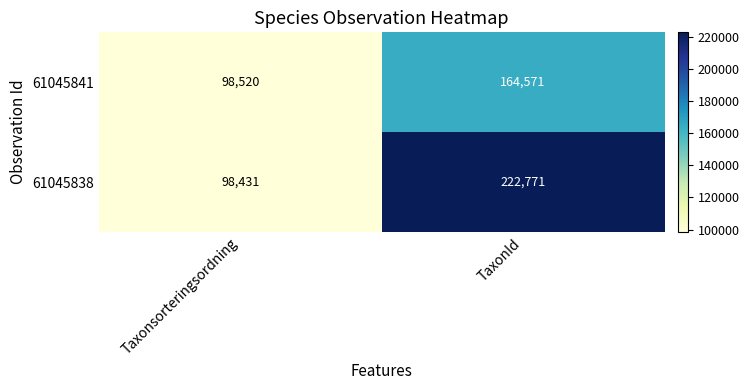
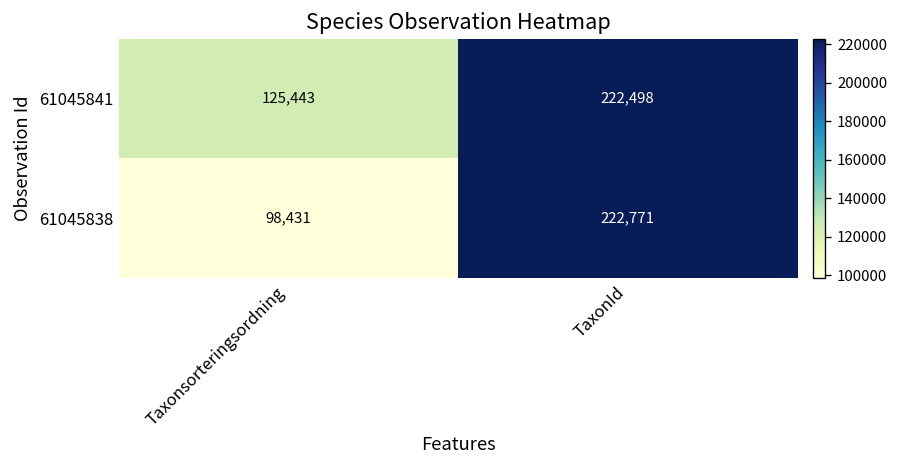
  {
    "61045841": {
-     "Taxonsorteringsordning": "98,520",
-     "TaxonId": "164,571"
+     "Taxonsorteringsordning": "125,443",
+     "TaxonId": "222,498"
    },
    "61045838": {
      "Taxonsorteringsordning": "98,431",
      "TaxonId": "222,771"
    }
  }
